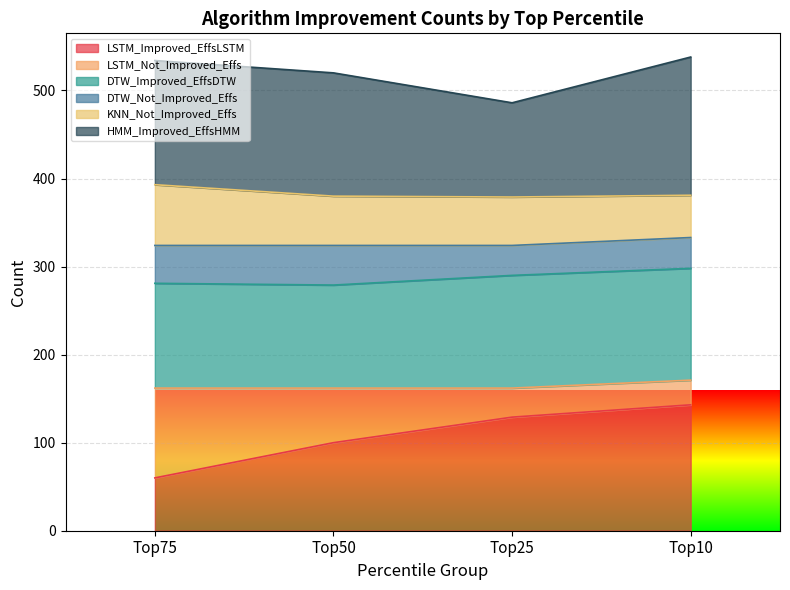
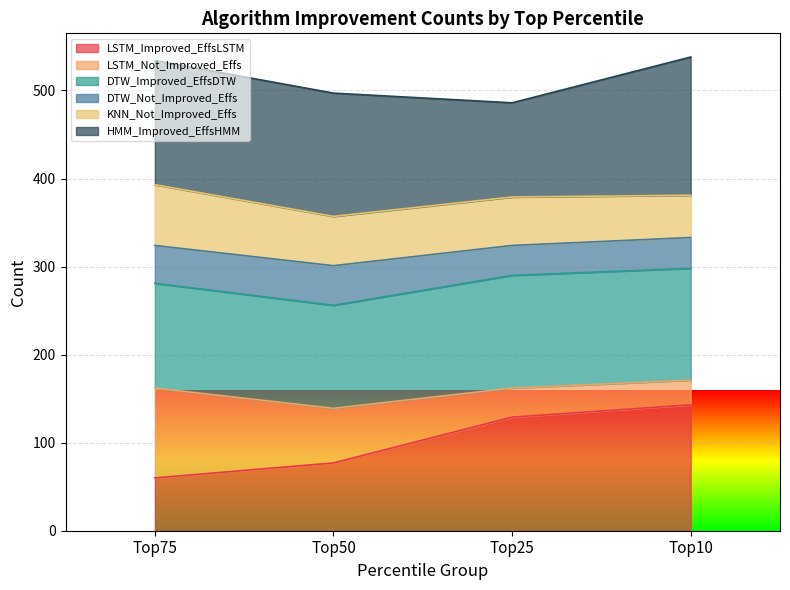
  {
    "LSTM_Improved_EffsLSTM": {
      "Top75": 60,
-     "Top50": 100,
+     "Top50": 80,
      "Top25": 130,
      "Top10": 140
    },
    "HMM_Improved_EffsHMM": {
      "Top50": 140,
      "Top25": 110,
      "Top10": 160
    }
  }
